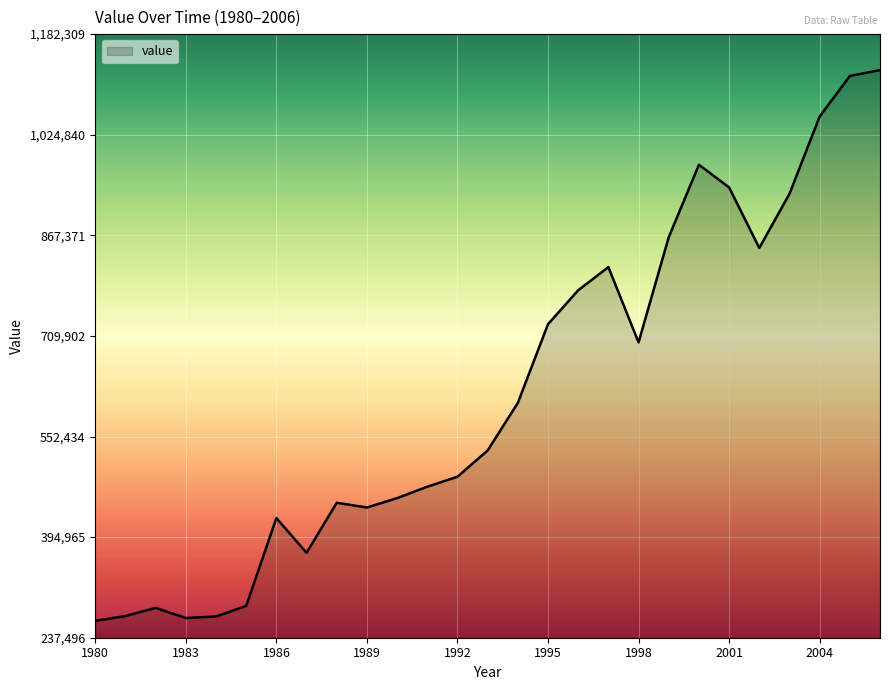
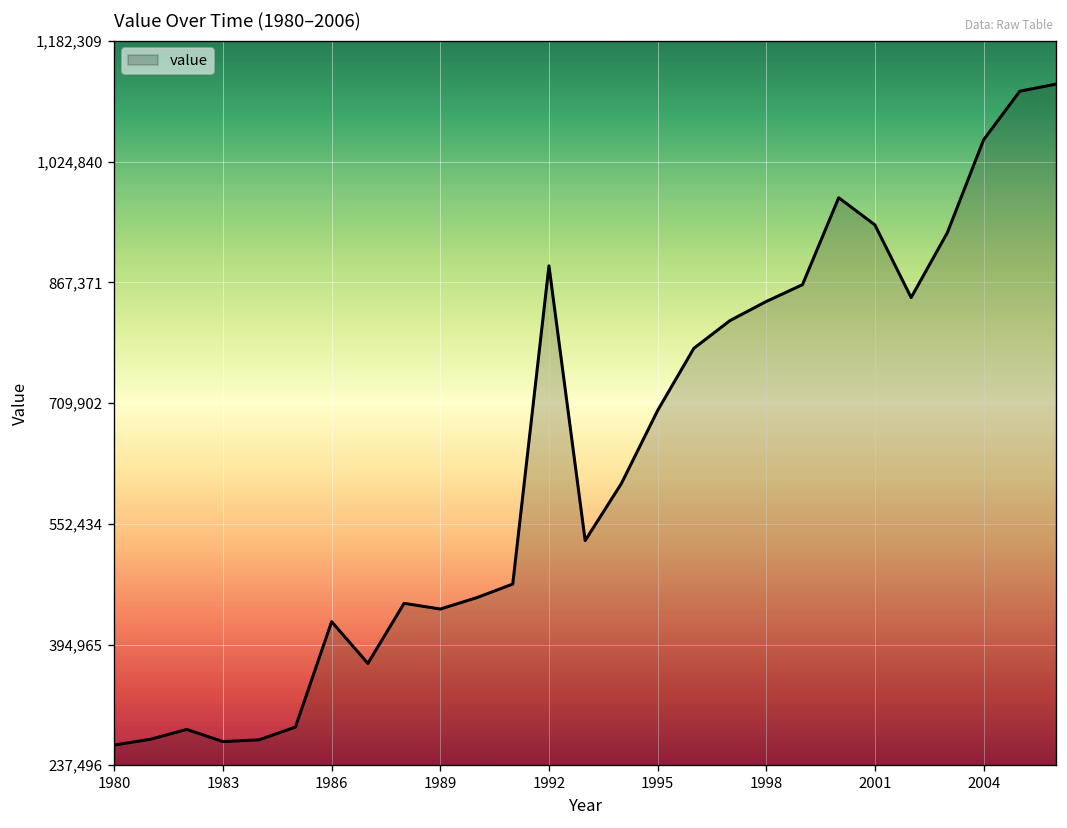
  {
    "1980": "260,000",
    "1983": "270,000",
    "1986": "420,000",
    "1989": "440,000",
-   "1992": "490,000",
-   "1995": "730,000",
-   "1998": "700,000",
+   "1992": "890,000",
+   "1995": "700,000",
+   "1998": "840,000",
    "2001": "940,000",
    "2004": "1,050,000"
  }
